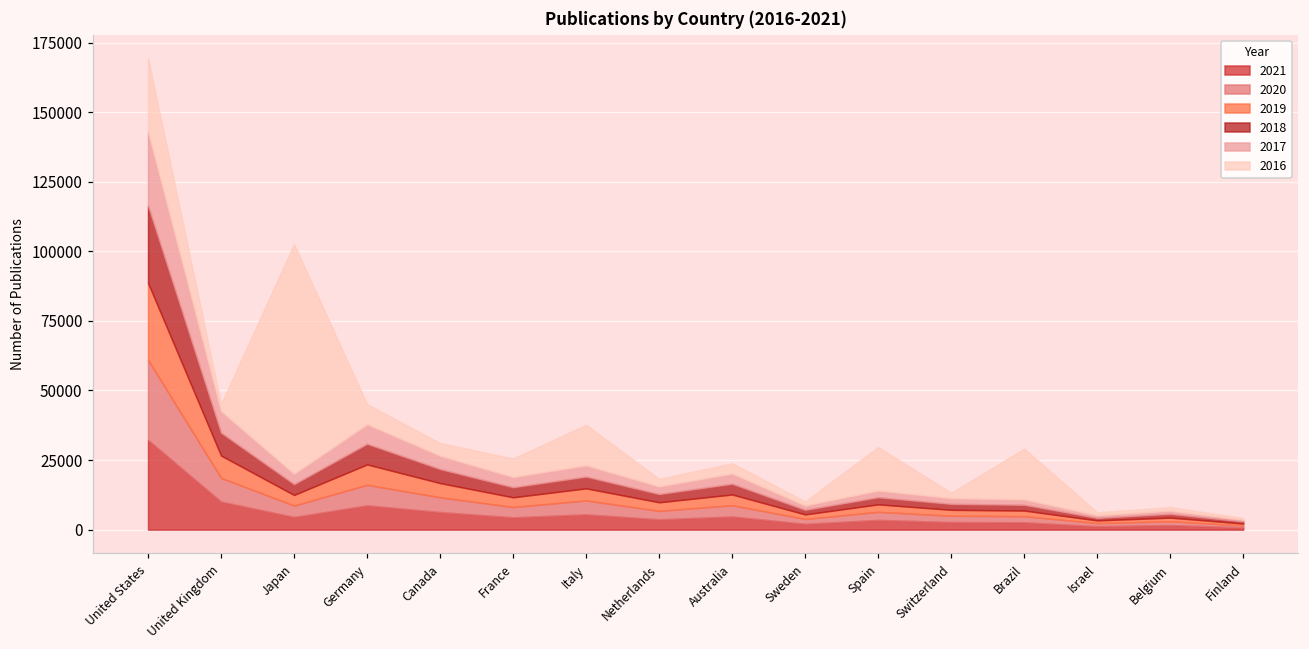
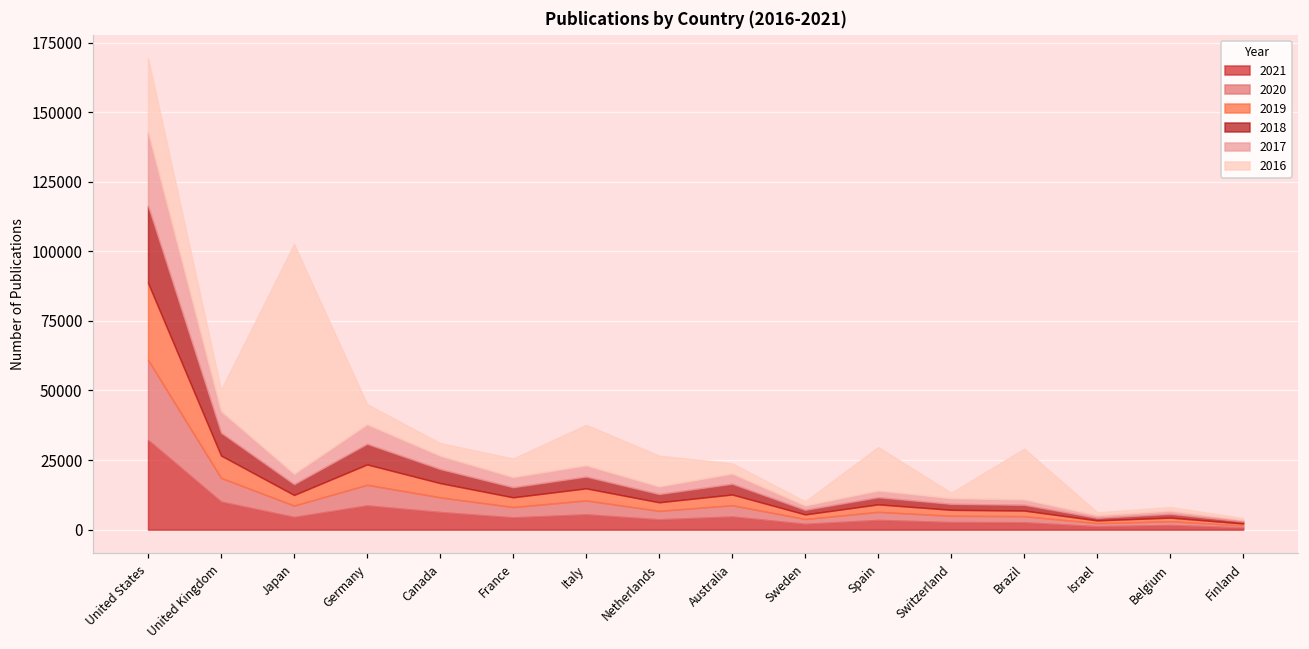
  {
    "2016": {
      "United States": 26000,
-     "United Kingdom": 3000,
+     "United Kingdom": 8000,
      "Japan": 83000,
      "Germany": 7000,
      "Canada": 5000,
      "France": 7000,
      "Italy": 15000,
-     "Netherlands": 3000,
+     "Netherlands": 11000,
      "Australia": 4000,
      "Sweden": 1000,
      "Spain": 16000,
      "Switzerland": 2000,
      "Brazil": 18000,
      "Israel": 1000,
      "Belgium": 1000
    }
  }
